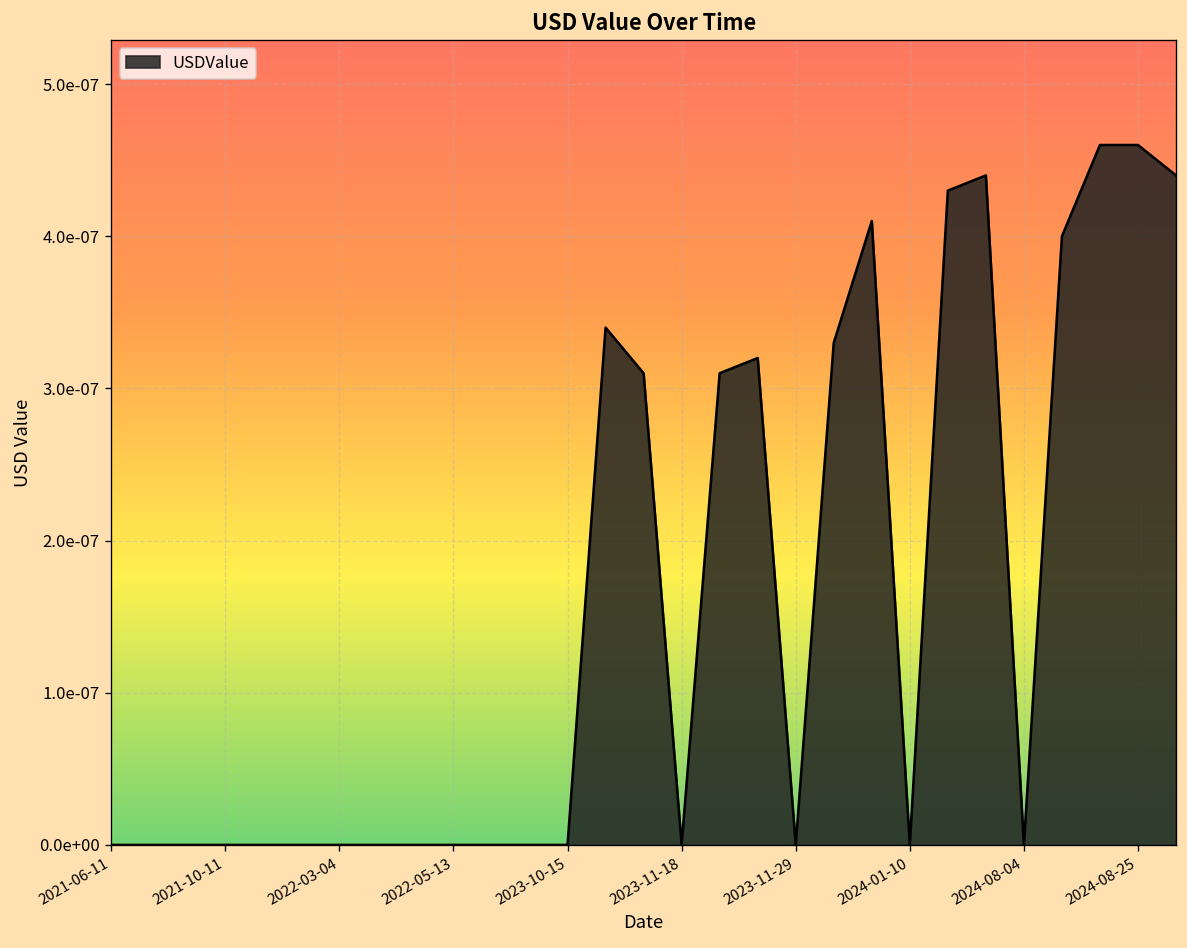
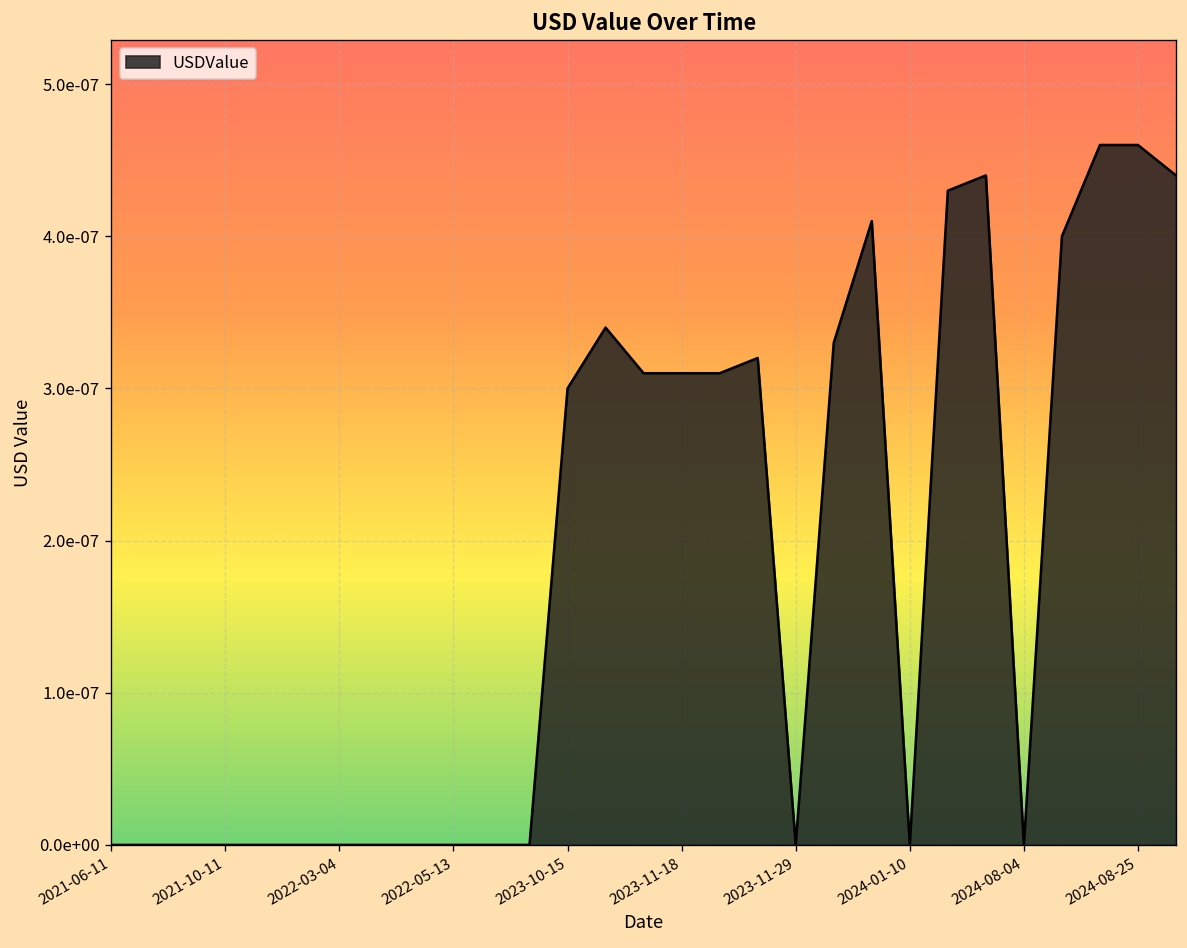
  {
    "2021-06-11": 0.0000000,
    "2021-10-11": 0.0000000,
    "2022-03-04": 0.0000000,
    "2022-05-13": 0.0000000,
-   "2023-10-15": 0.0000000,
-   "2023-11-18": 0.0000000,
+   "2023-10-15": 0.0000003,
+   "2023-11-18": 0.0000003,
    "2023-11-29": 0.0000000,
    "2024-01-10": 0.0000000,
    "2024-08-04": 0.0000000,
    "2024-08-25": 0.000000460
  }
